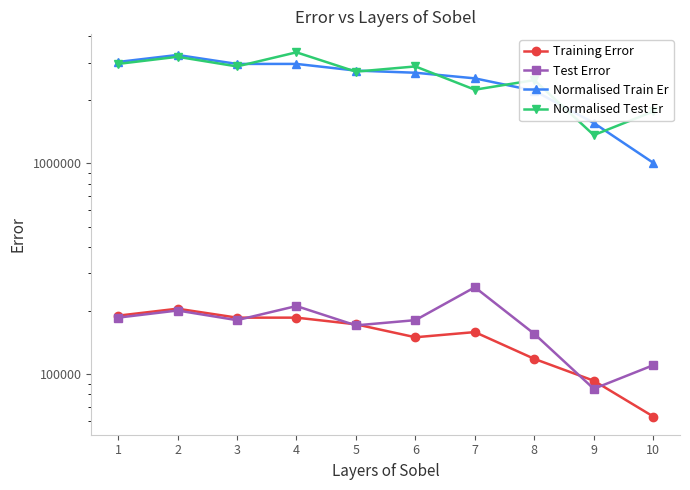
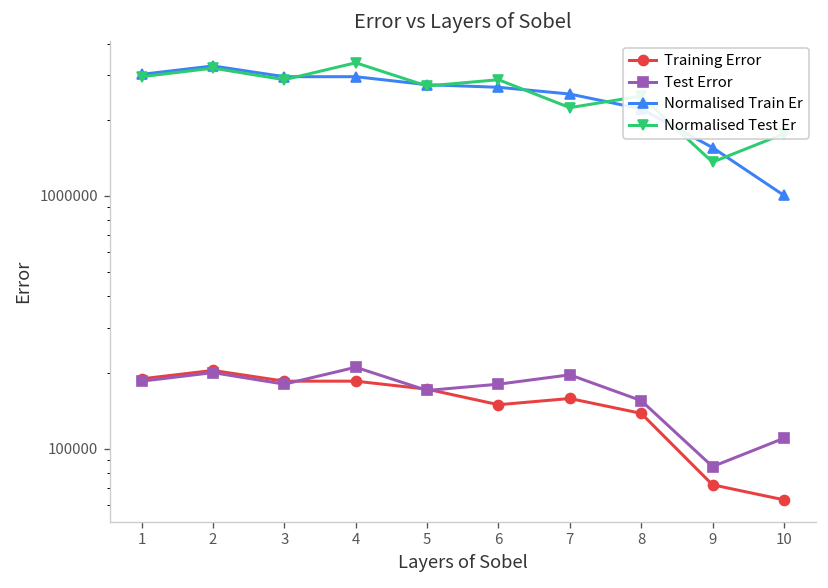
  {
    "Training Error": {
      "3": 190000,
      "4": 190000,
      "6": 150000,
      "7": 160000,
-     "8": 120000,
-     "9": 90000,
+     "8": 140000,
+     "9": 72000,
      "10": 63000
    },
    "Test Error": {
      "3": 180000,
      "4": 210000,
      "6": 180000,
-     "7": 260000,
+     "7": 200000,
      "8": 160000,
      "9": 85000,
      "10": 110000
    },
    "Normalised Train Er": {
      "3": 3000000,
      "4": 3000000,
      "6": 2700000,
      "7": 2500000,
      "9": 1600000,
      "10": 1000000
    },
    "Normalised Test Er": {
      "3": 2900000,
      "4": 3400000,
      "6": 2900000,
      "7": 2200000,
      "9": 1400000
    }
  }
